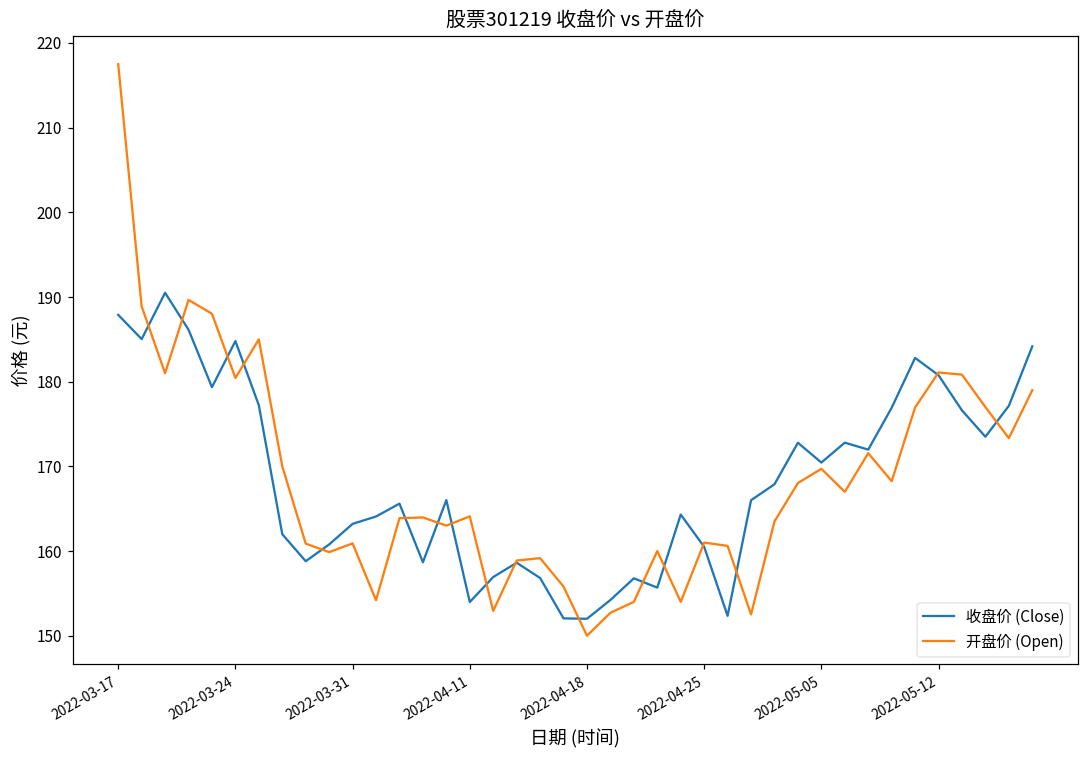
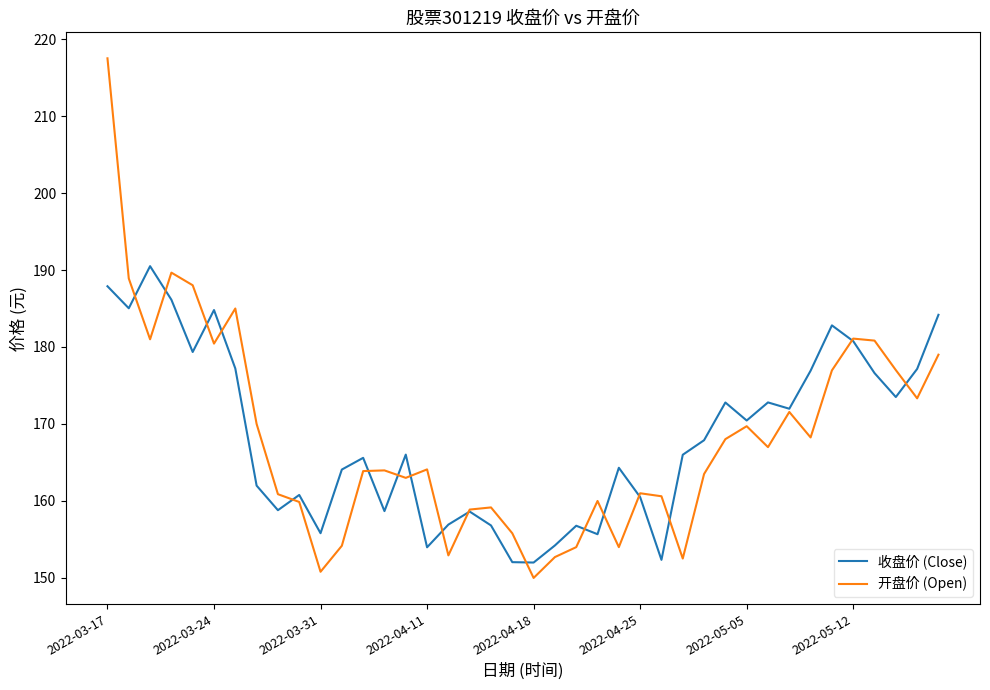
  {
    "收盘价 (Close)": {
      "2022-03-17": 188,
      "2022-03-24": 185,
-     "2022-03-31": 163,
+     "2022-03-31": 156,
      "2022-04-11": 154,
      "2022-04-18": 152,
      "2022-04-25": 161,
      "2022-05-05": 170
    },
    "开盘价 (Open)": {
      "2022-03-17": 218,
      "2022-03-24": 180,
-     "2022-03-31": 161,
+     "2022-03-31": 151,
      "2022-04-11": 164,
      "2022-04-18": 150,
      "2022-04-25": 161,
      "2022-05-05": 170
    }
  }
